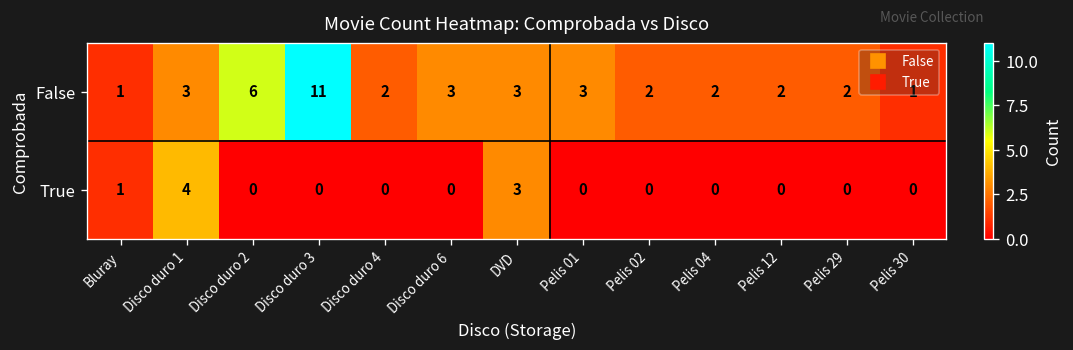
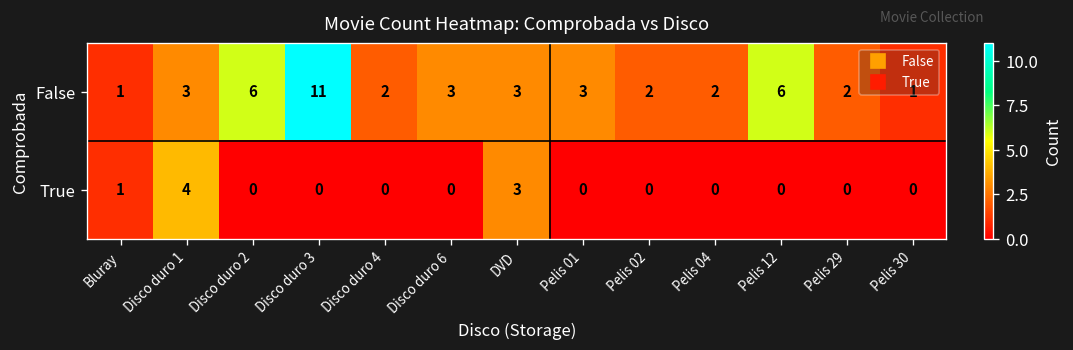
  {
    "False": {
      "Bluray": 1,
      "Disco duro 1": 3,
      "Disco duro 2": 6,
      "Disco duro 3": 11,
      "Disco duro 4": 2,
      "Disco duro 6": 3,
      "DVD": 3,
      "Pelis 01": 3,
      "Pelis 02": 2,
      "Pelis 04": 2,
-     "Pelis 12": 2,
+     "Pelis 12": 6,
      "Pelis 29": 2
    },
    "True": {
      "Bluray": 1,
      "Disco duro 1": 4,
      "Disco duro 2": 0,
      "Disco duro 3": 0,
      "Disco duro 4": 0,
      "Disco duro 6": 0,
      "DVD": 3,
      "Pelis 01": 0,
      "Pelis 02": 0,
      "Pelis 04": 0,
      "Pelis 12": 0,
      "Pelis 29": 0,
      "Pelis 30": 0
    }
  }
